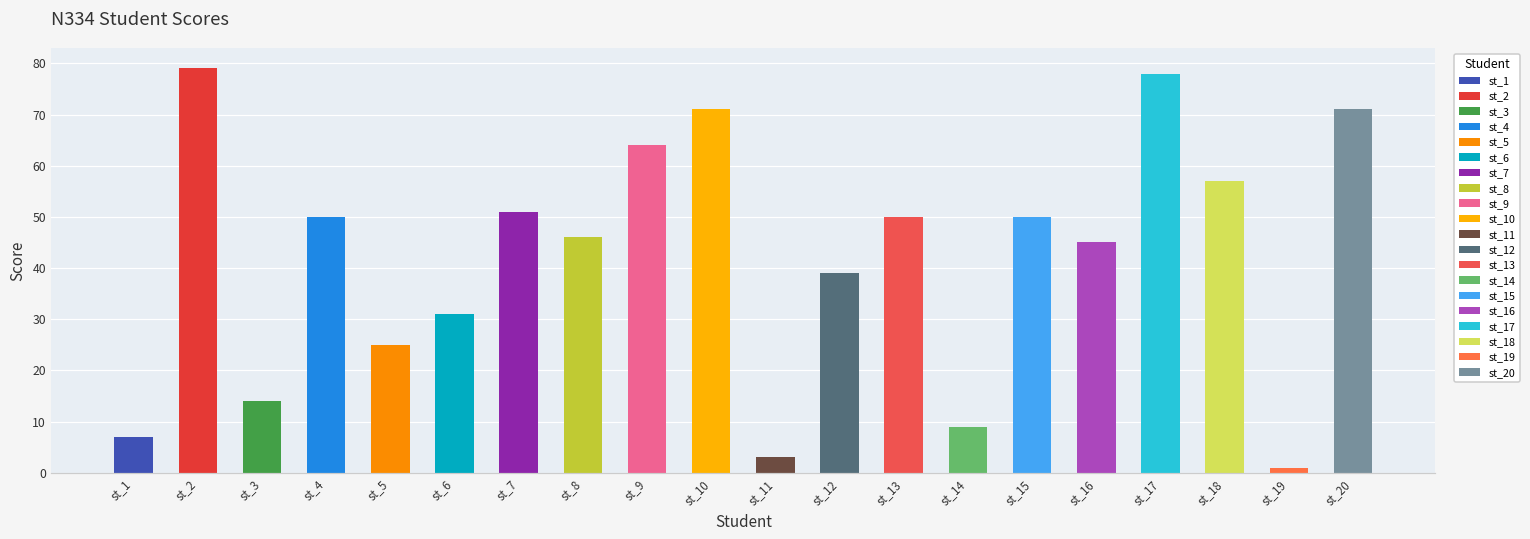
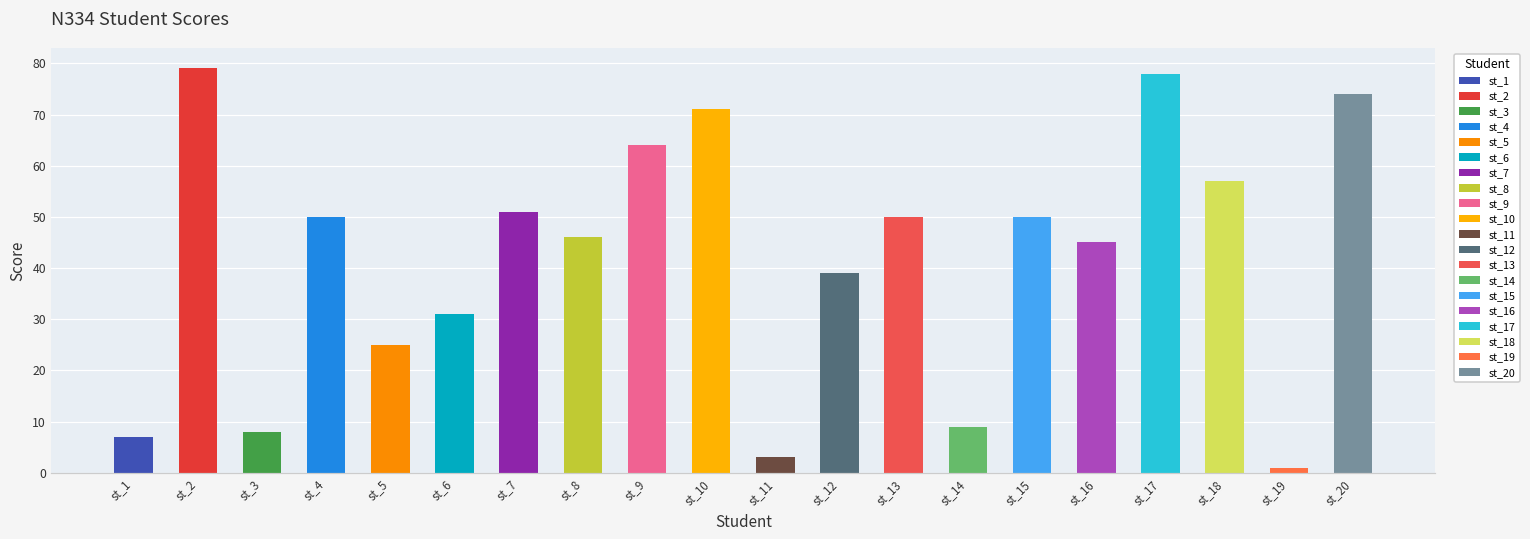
  {
    "st_1": 7,
    "st_2": 79,
-   "st_3": 14,
+   "st_3": 8,
    "st_4": 50,
    "st_5": 25,
    "st_6": 31,
    "st_7": 51,
    "st_8": 46,
    "st_9": 64,
    "st_10": 71,
    "st_11": 3,
    "st_12": 39,
    "st_13": 50,
    "st_14": 9,
    "st_15": 50,
    "st_16": 45,
    "st_17": 78,
    "st_18": 57,
    "st_19": 1,
-   "st_20": 71
+   "st_20": 74
  }
